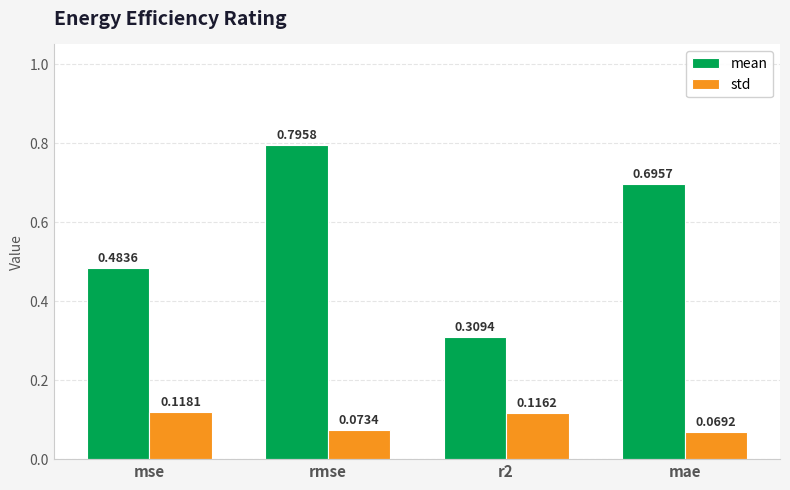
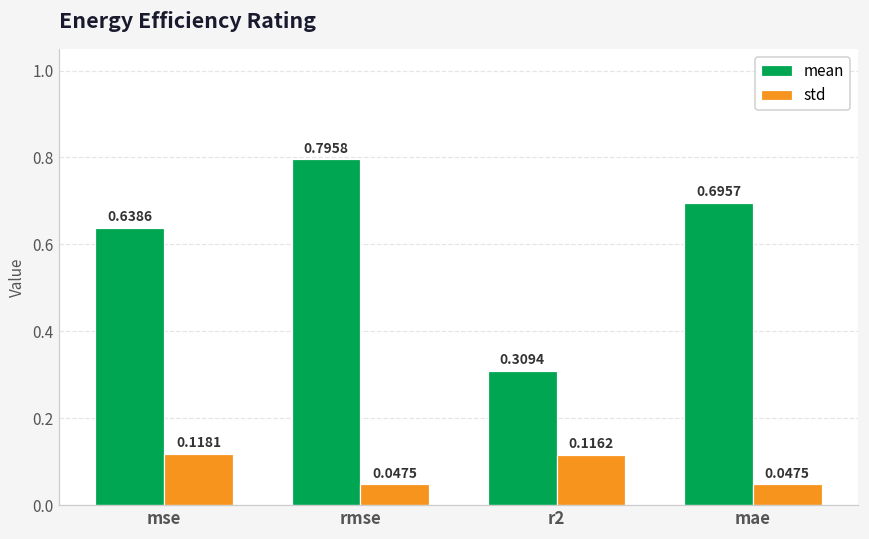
  {
    "mean": {
-     "mse": 0.4836,
+     "mse": 0.6386,
      "rmse": 0.7958,
      "r2": 0.3094,
      "mae": 0.6957
    },
    "std": {
      "mse": 0.1181,
-     "rmse": 0.0734,
+     "rmse": 0.0475,
      "r2": 0.1162,
-     "mae": 0.0692
+     "mae": 0.0475
    }
  }
